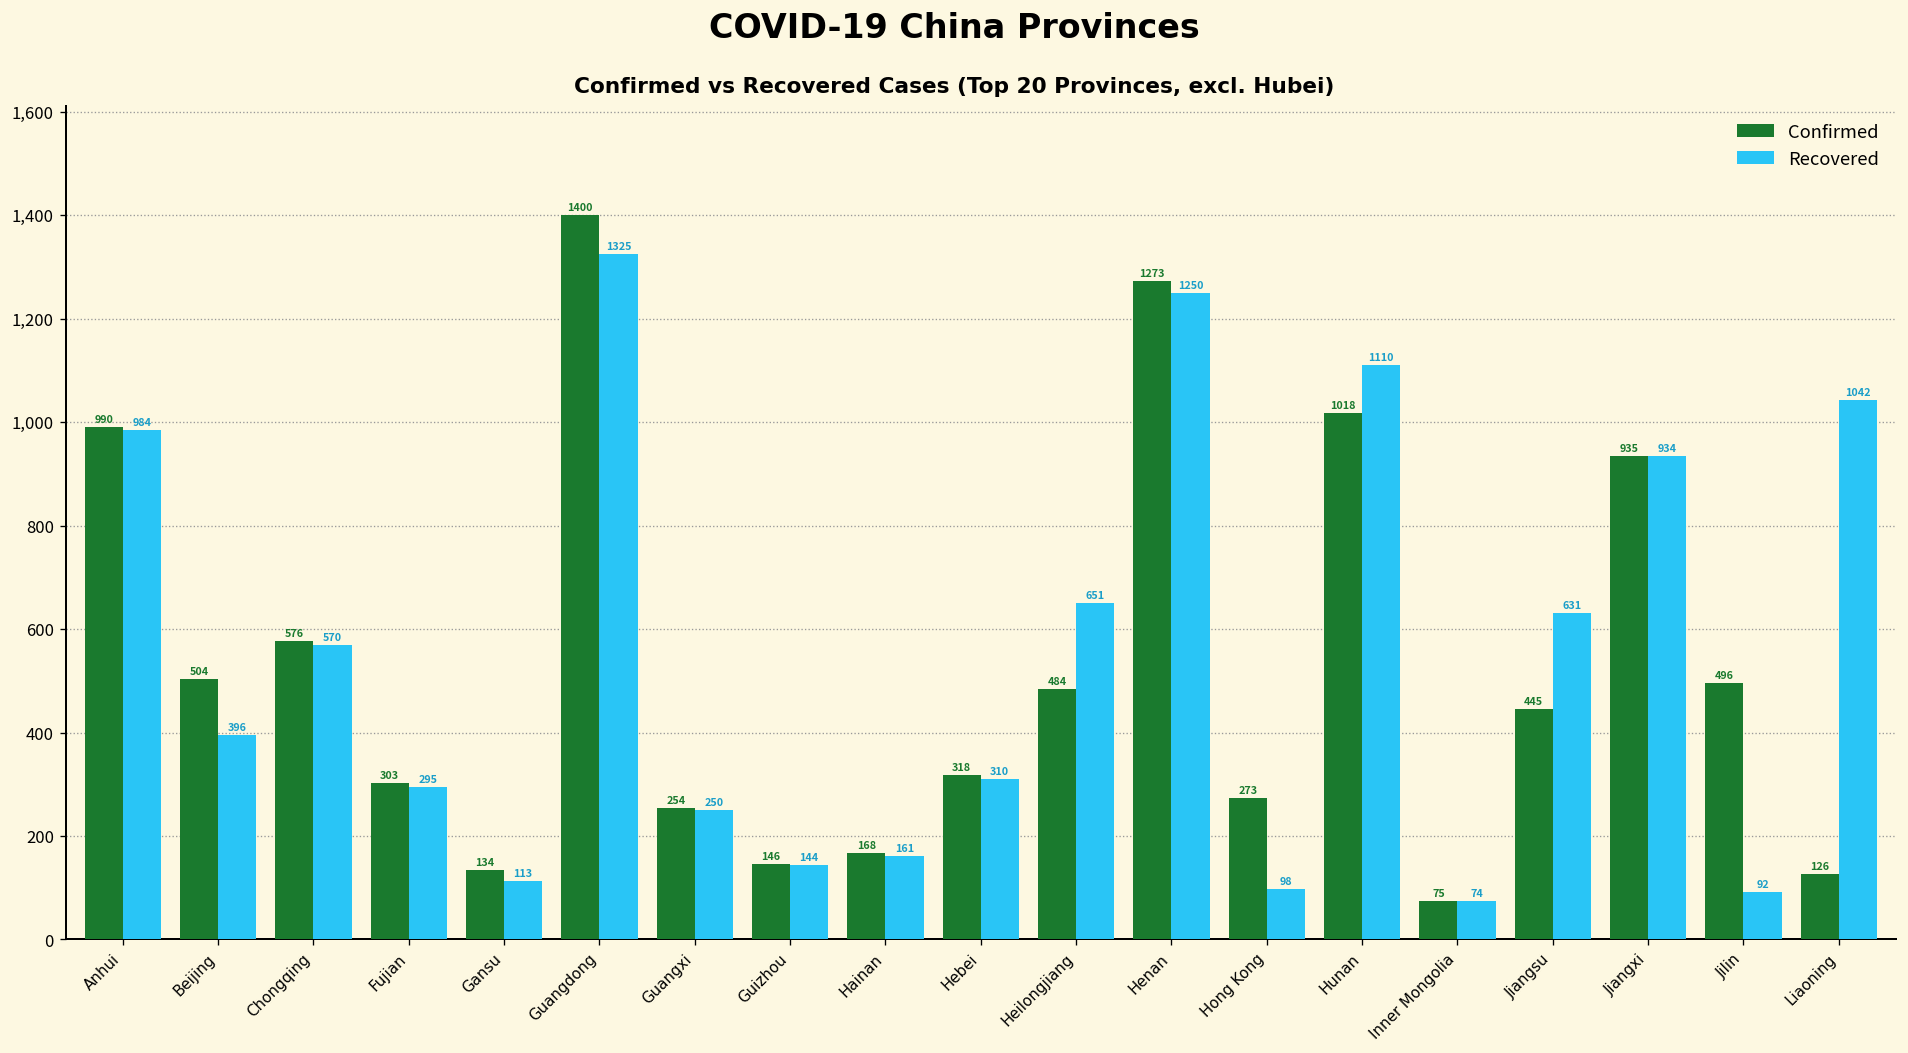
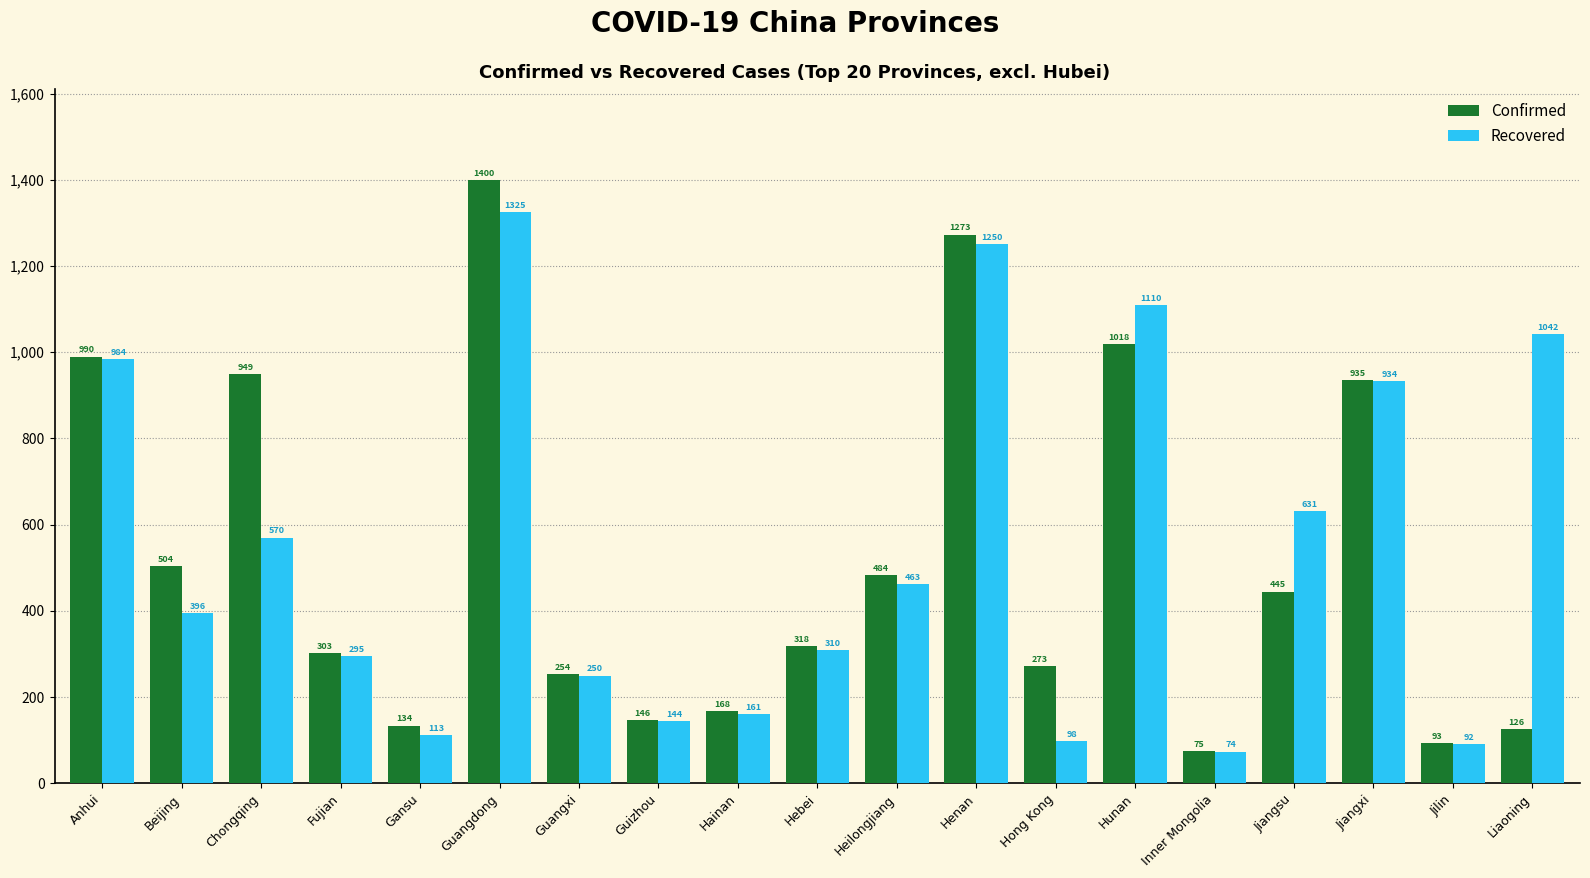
  {
    "Confirmed": {
      "Anhui": 990,
      "Beijing": 504,
-     "Chongqing": 576,
+     "Chongqing": 949,
      "Fujian": 303,
      "Gansu": 134,
      "Guangdong": 1400,
      "Guangxi": 254,
      "Guizhou": 146,
      "Hainan": 168,
      "Hebei": 318,
      "Heilongjiang": 484,
      "Henan": 1273,
      "Hong Kong": 273,
      "Hunan": 1018,
      "Inner Mongolia": 75,
      "Jiangsu": 445,
      "Jiangxi": 935,
-     "Jilin": 496,
+     "Jilin": 93,
      "Liaoning": 126
    },
    "Recovered": {
      "Anhui": 984,
      "Beijing": 396,
      "Chongqing": 570,
      "Fujian": 295,
      "Gansu": 113,
      "Guangdong": 1325,
      "Guangxi": 250,
      "Guizhou": 144,
      "Hainan": 161,
      "Hebei": 310,
-     "Heilongjiang": 651,
+     "Heilongjiang": 463,
      "Henan": 1250,
      "Hong Kong": 98,
      "Hunan": 1110,
      "Inner Mongolia": 74,
      "Jiangsu": 631,
      "Jiangxi": 934,
      "Jilin": 92,
      "Liaoning": 1042
    }
  }
